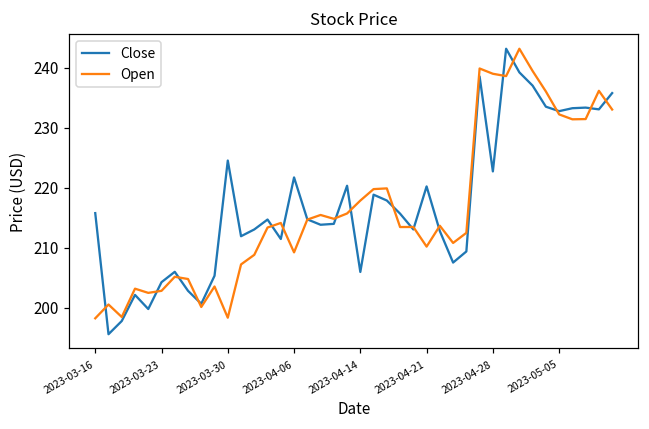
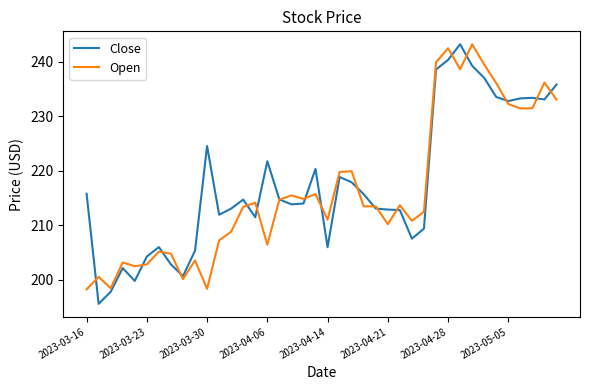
  {
    "Close": {
      "2023-03-16": 216,
      "2023-03-23": 204,
      "2023-03-30": 225,
      "2023-04-06": 222,
      "2023-04-14": 206,
-     "2023-04-21": 220,
-     "2023-04-28": 223,
+     "2023-04-21": 213,
+     "2023-04-28": 240,
      "2023-05-05": 233
    },
    "Open": {
      "2023-03-16": 198,
      "2023-03-23": 203,
      "2023-03-30": 198,
-     "2023-04-06": 209,
-     "2023-04-14": 218,
+     "2023-04-06": 206,
+     "2023-04-14": 211,
      "2023-04-21": 210,
-     "2023-04-28": 239,
+     "2023-04-28": 242,
      "2023-05-05": 232
    }
  }
